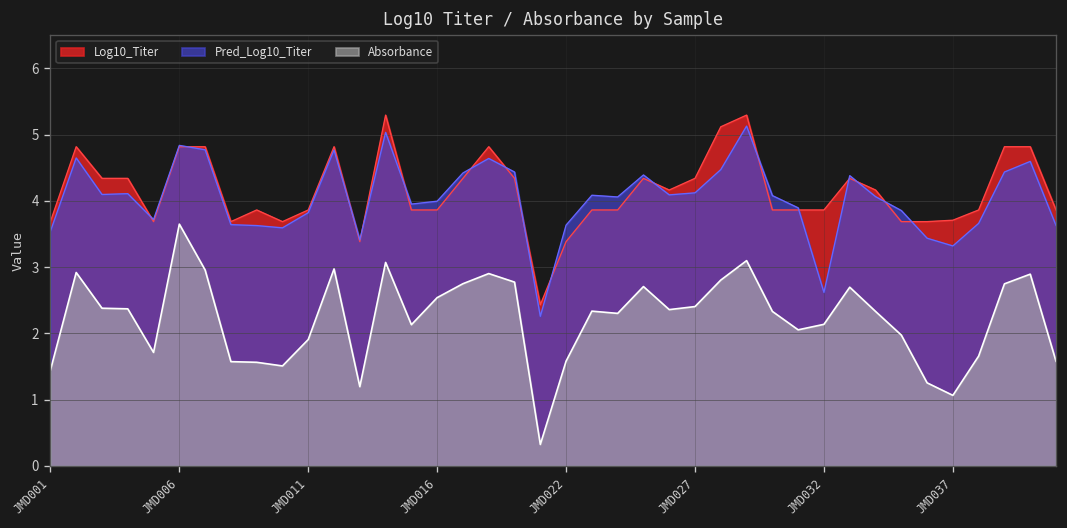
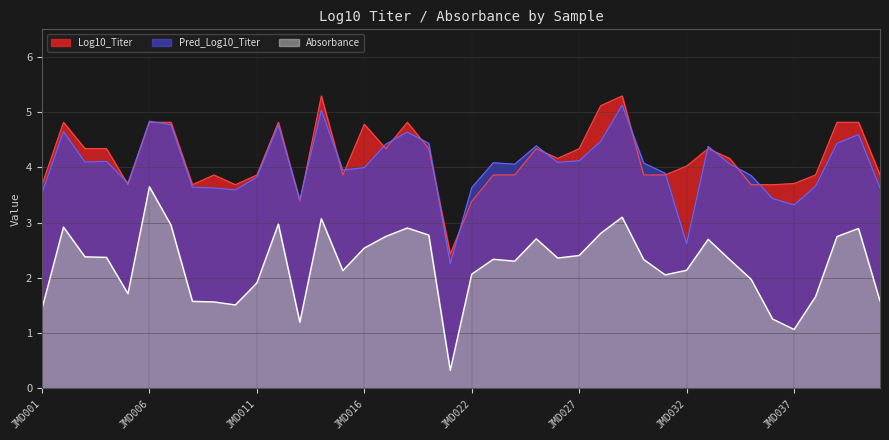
  {
    "Log10_Titer": {
      "JMD001": 3.7,
-     "JMD016": 3.9,
+     "JMD016": 4.8,
      "JMD022": 3.4,
      "JMD027": 4.3,
-     "JMD032": 3.9,
+     "JMD032": 4.0,
      "JMD037": 3.7
    },
    "Pred_Log10_Titer": {
      "JMD001": 3.5,
      "JMD016": 4.0,
      "JMD022": 3.6,
      "JMD027": 4.1,
      "JMD032": 2.6,
      "JMD037": 3.3
    },
    "Absorbance": {
      "JMD001": 1.4,
      "JMD006": 3.6,
      "JMD011": 1.9,
      "JMD016": 2.5,
-     "JMD022": 1.6,
+     "JMD022": 2.1,
      "JMD027": 2.4,
      "JMD032": 2.1,
      "JMD037": 1.1
    }
  }
